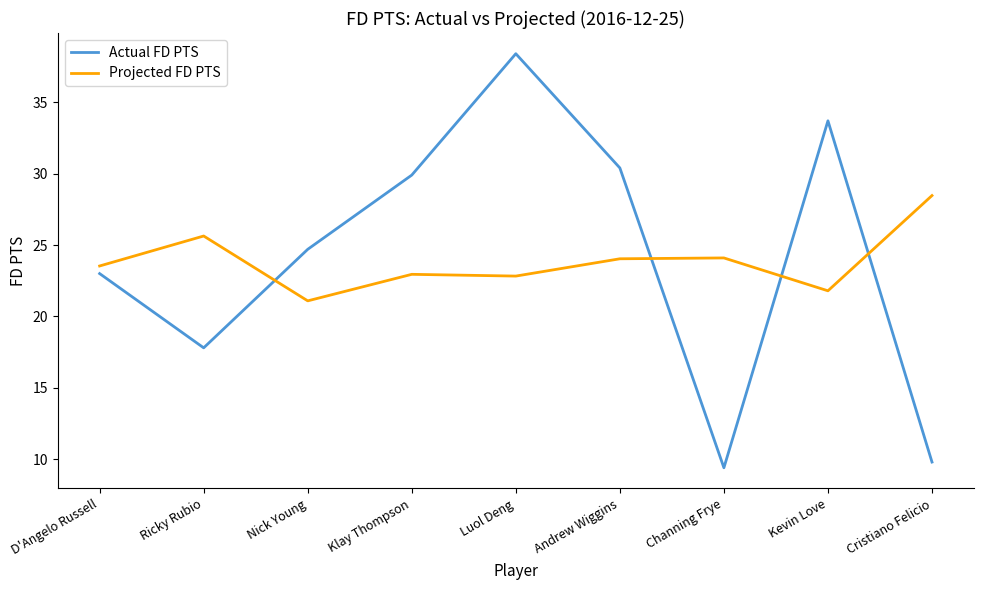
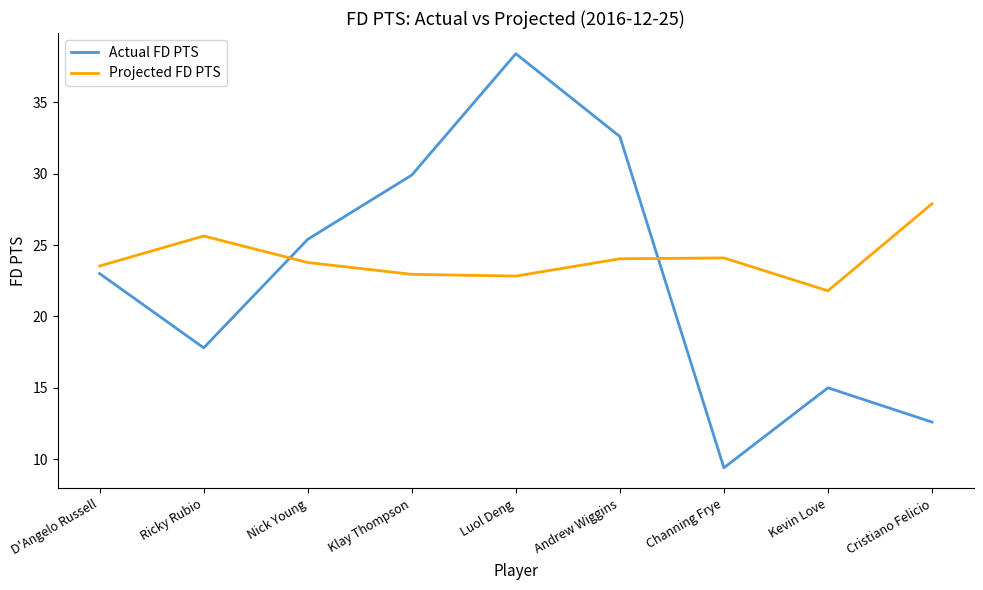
  {
    "Actual FD PTS": {
      "D'Angelo Russell": 23.0,
      "Ricky Rubio": 17.8,
-     "Nick Young": 24.7,
+     "Nick Young": 25.4,
      "Klay Thompson": 29.9,
      "Luol Deng": 38.4,
-     "Andrew Wiggins": 30.4,
+     "Andrew Wiggins": 32.6,
      "Channing Frye": 9.4,
-     "Kevin Love": 33.7,
-     "Cristiano Felicio": 9.8
+     "Kevin Love": 15.0,
+     "Cristiano Felicio": 12.6
    },
    "Projected FD PTS": {
      "D'Angelo Russell": 23.5,
      "Ricky Rubio": 25.6,
-     "Nick Young": 21.1,
+     "Nick Young": 23.8,
      "Klay Thompson": 22.9,
      "Luol Deng": 22.8,
      "Andrew Wiggins": 24.0,
      "Channing Frye": 24.1,
      "Kevin Love": 21.8,
-     "Cristiano Felicio": 28.5
+     "Cristiano Felicio": 27.9
    }
  }
